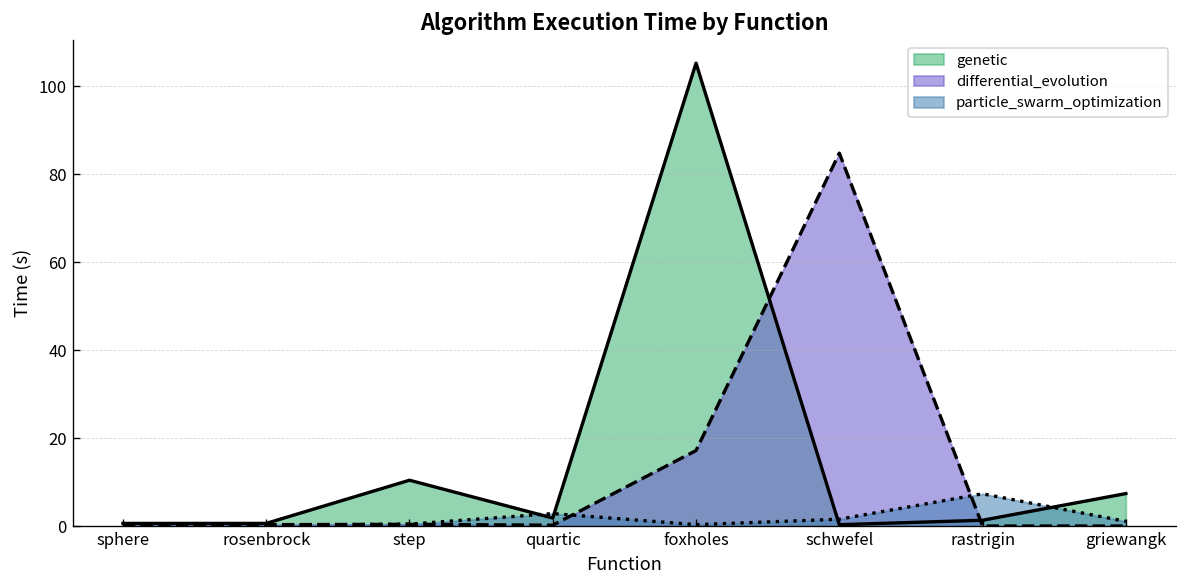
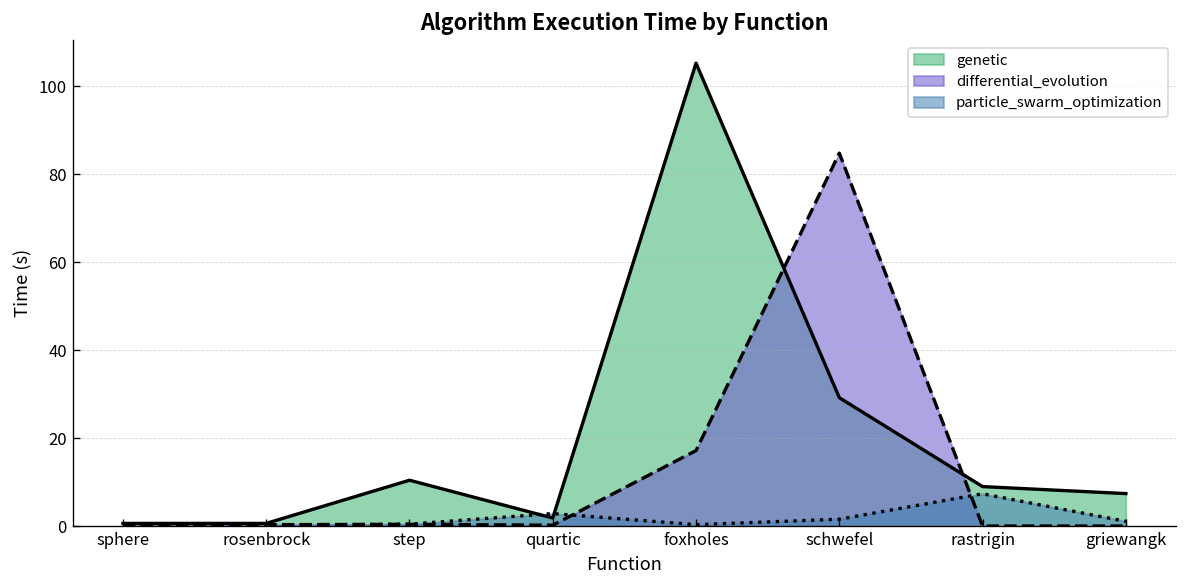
  {
    "genetic": {
      "step": 10,
      "quartic": 2,
      "foxholes": 105,
-     "schwefel": 0,
-     "rastrigin": 1,
+     "schwefel": 29,
+     "rastrigin": 9,
      "griewangk": 7
    }
  }
